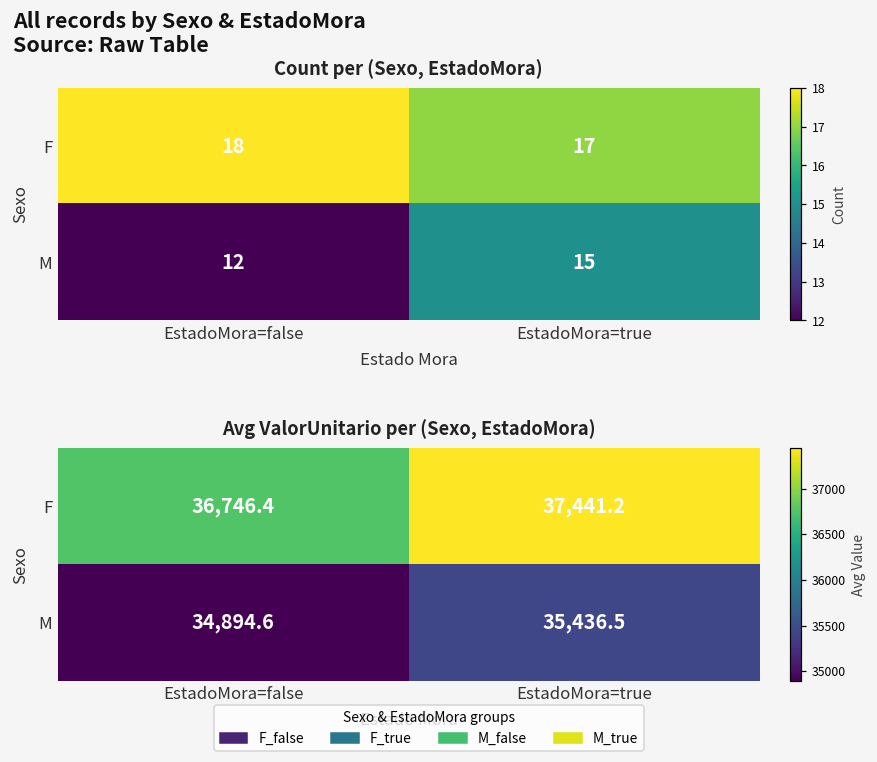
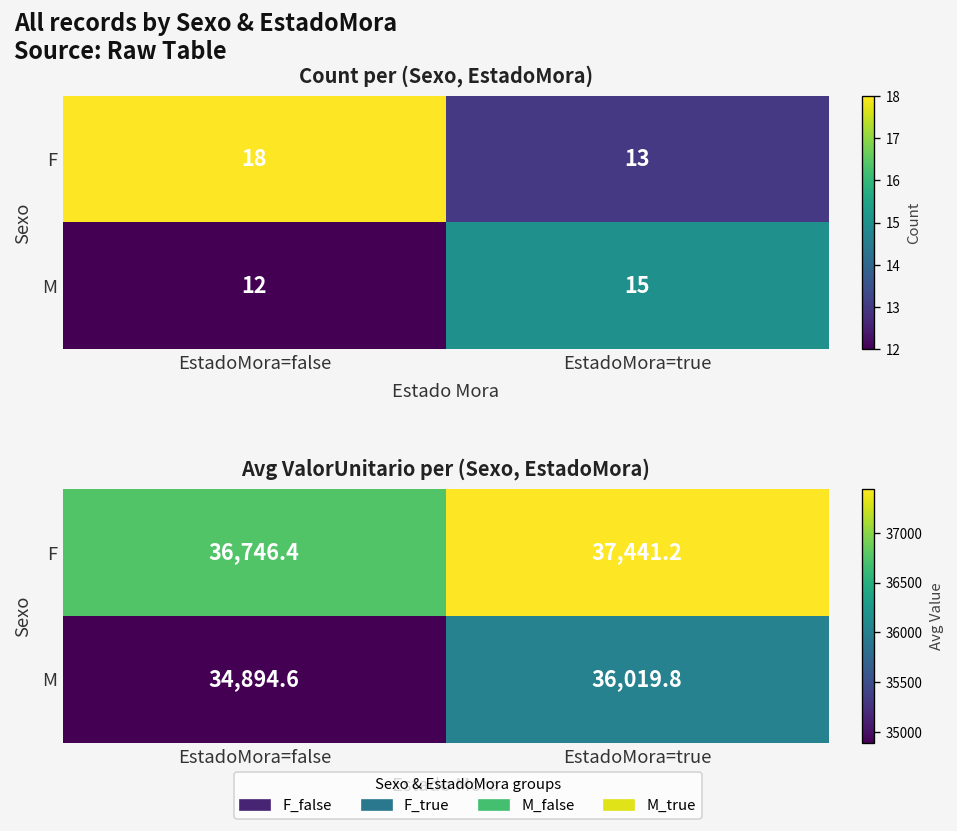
  {
    "Count per (Sexo, EstadoMora)": {
      "F": {
        "EstadoMora=false": "18",
-       "EstadoMora=true": "17"
+       "EstadoMora=true": "13"
      },
      "M": {
        "EstadoMora=false": "12",
        "EstadoMora=true": "15"
      }
    },
    "Avg ValorUnitario per (Sexo, EstadoMora)": {
      "F": {
        "EstadoMora=false": "36,746.4",
        "EstadoMora=true": "37,441.2"
      },
      "M": {
        "EstadoMora=false": "34,894.6",
-       "EstadoMora=true": "35,436.5"
+       "EstadoMora=true": "36,019.8"
      }
    }
  }
